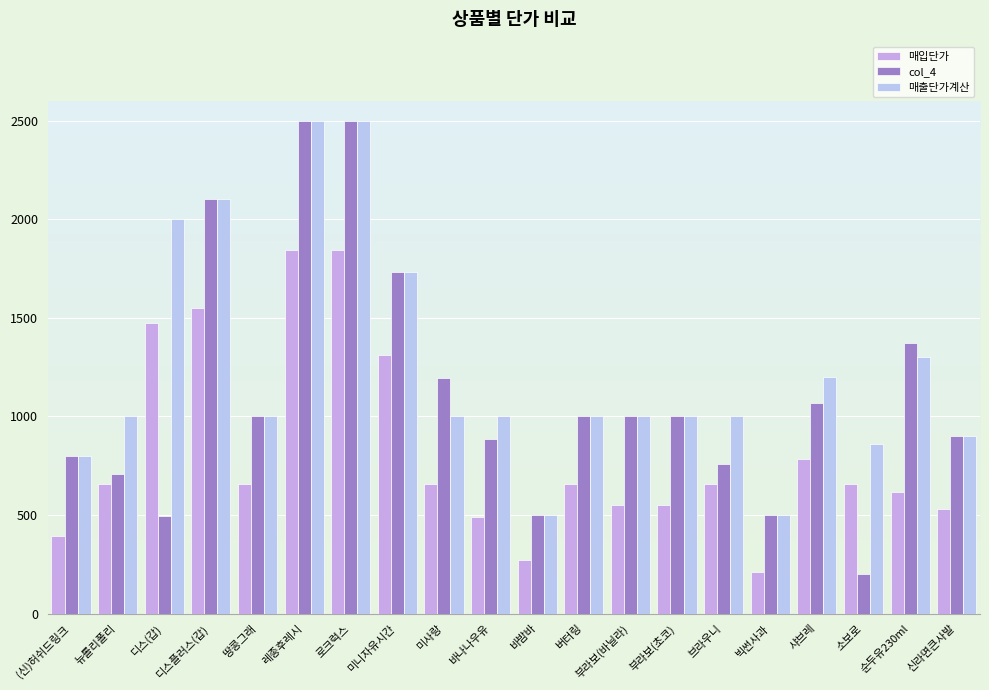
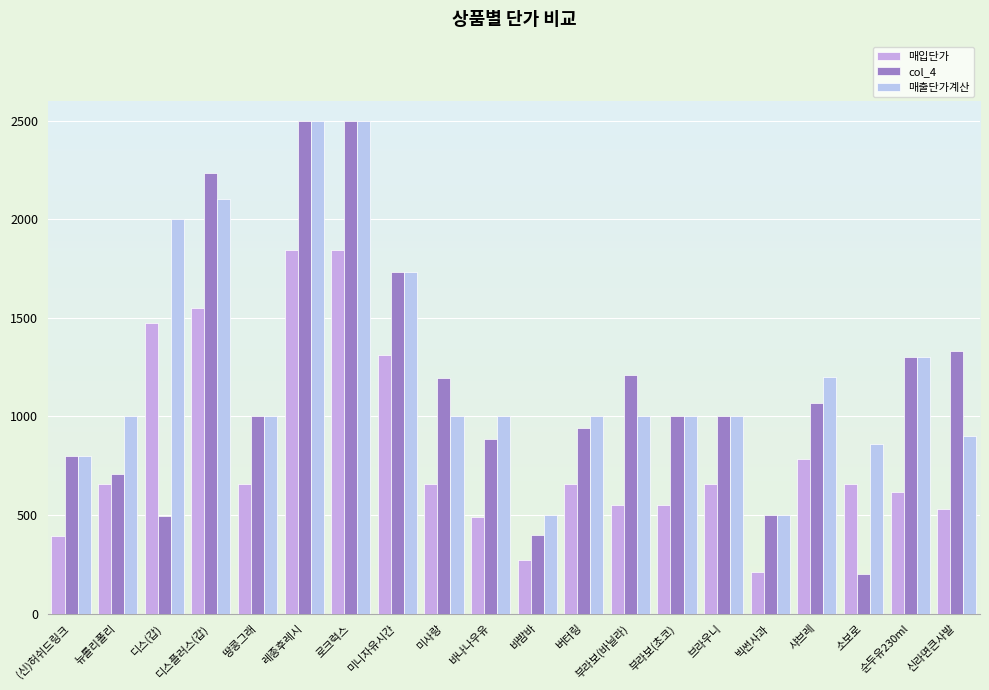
  {
    "col_4": {
      "(신)허쉬드링크": 800,
      "뉴롤리폴리": 710,
      "디스(갑)": 490,
-     "디스플러스(갑)": 2100,
+     "디스플러스(갑)": 2230,
      "땅콩그래": 1000,
      "레종후레시": 2500,
      "로크럭스": 2500,
      "미니자유시간": 1730,
      "미사랑": 1190,
      "바나나우유": 880,
-     "바밤바": 500,
-     "버터링": 1000,
-     "부라보(바닐라)": 1000,
+     "바밤바": 400,
+     "버터링": 940,
+     "부라보(바닐라)": 1210,
      "부라보(초코)": 1000,
-     "브라우니": 760,
+     "브라우니": 1000,
      "빅썬사과": 500,
      "샤브레": 1070,
      "소보로": 200,
-     "순두유230ml": 1370,
-     "신라면큰사발": 900
+     "순두유230ml": 1300,
+     "신라면큰사발": 1330
    }
  }
